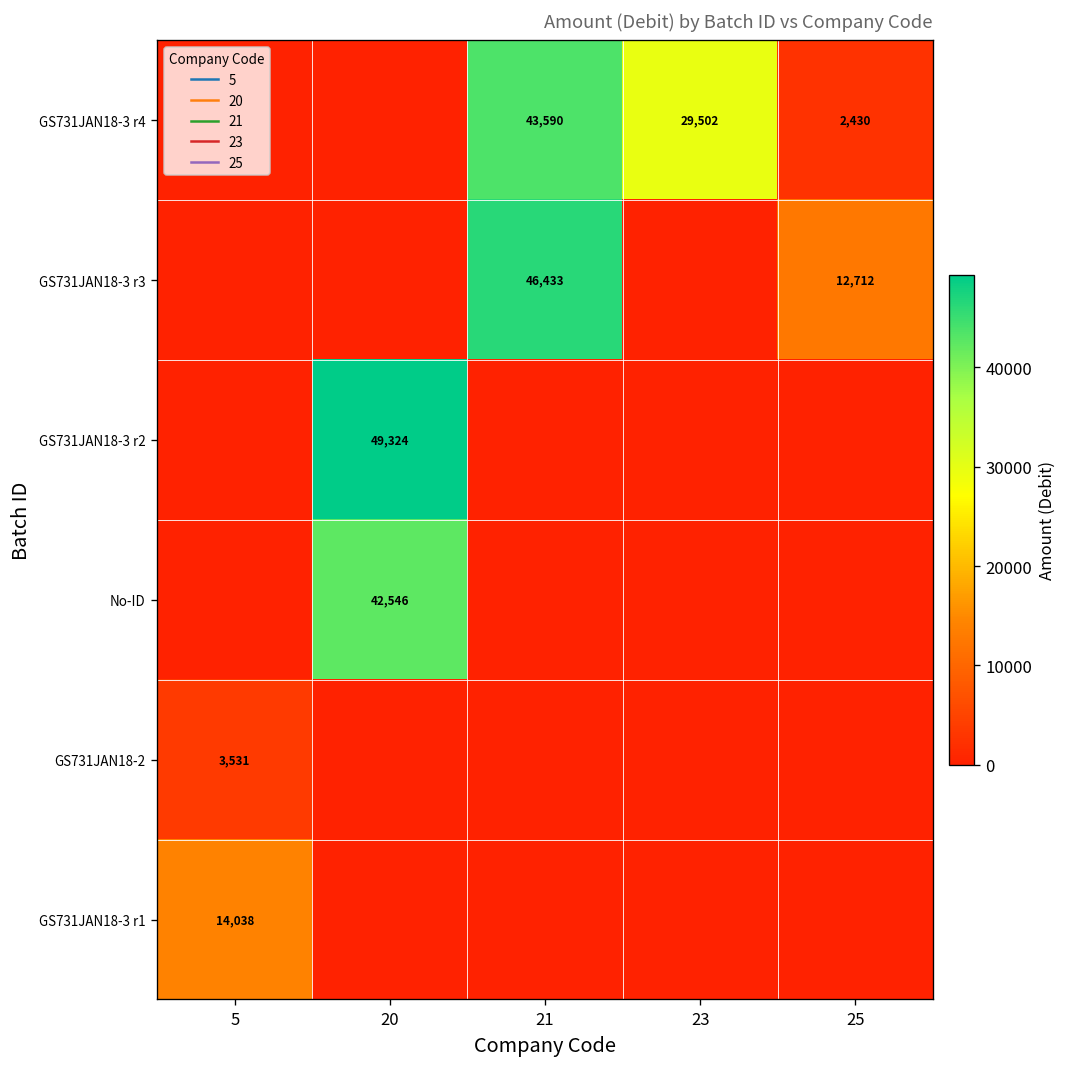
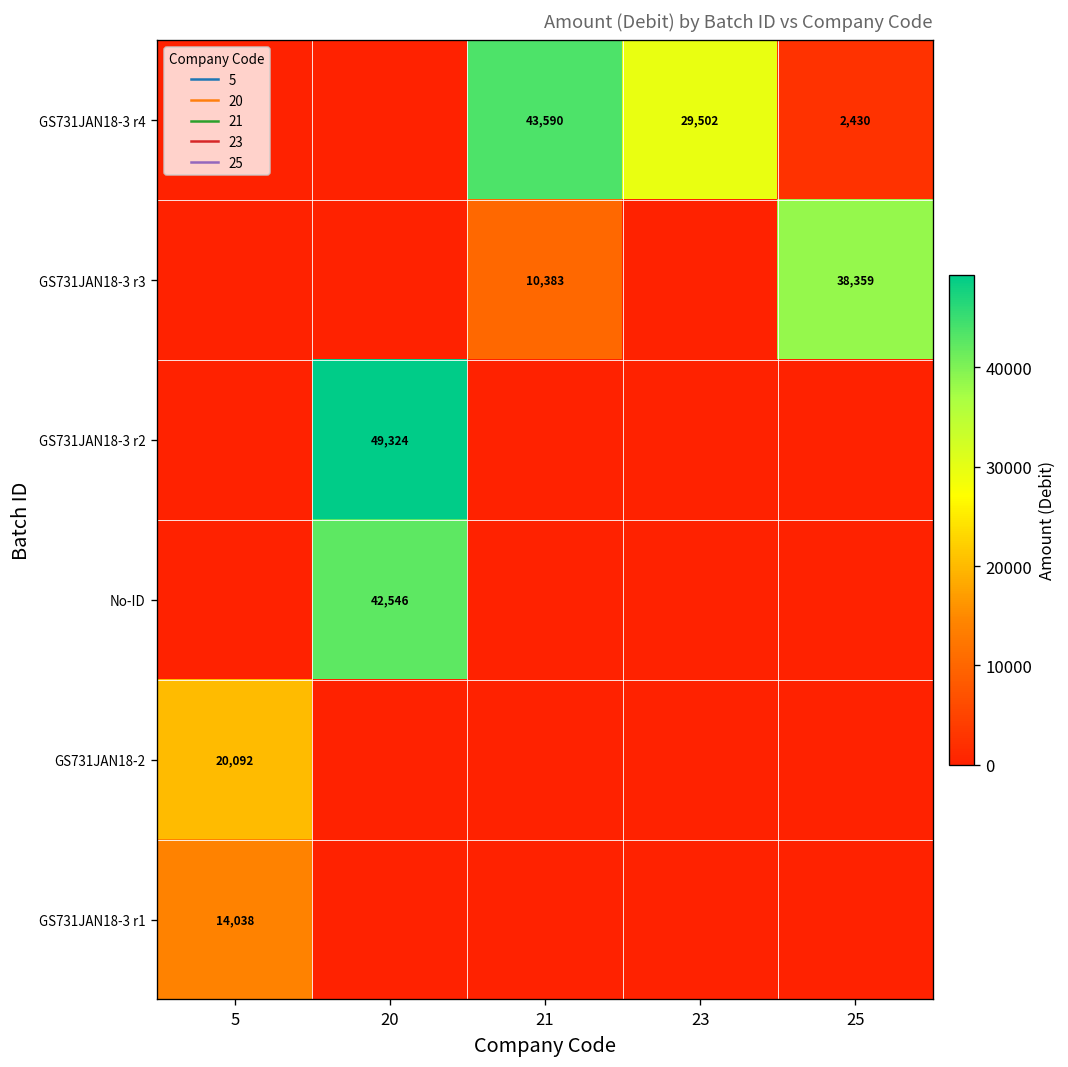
  {
    "GS731JAN18-3 r4": {
      "21": "43,590",
      "23": "29,502",
      "25": "2,430"
    },
    "GS731JAN18-3 r3": {
-     "21": "46,433",
-     "25": "12,712"
+     "21": "10,383",
+     "25": "38,359"
    },
    "GS731JAN18-3 r2": {
      "20": "49,324"
    },
    "No-ID": {
      "20": "42,546"
    },
    "GS731JAN18-2": {
-     "5": "3,531"
+     "5": "20,092"
    },
    "GS731JAN18-3 r1": {
      "5": "14,038"
    }
  }
